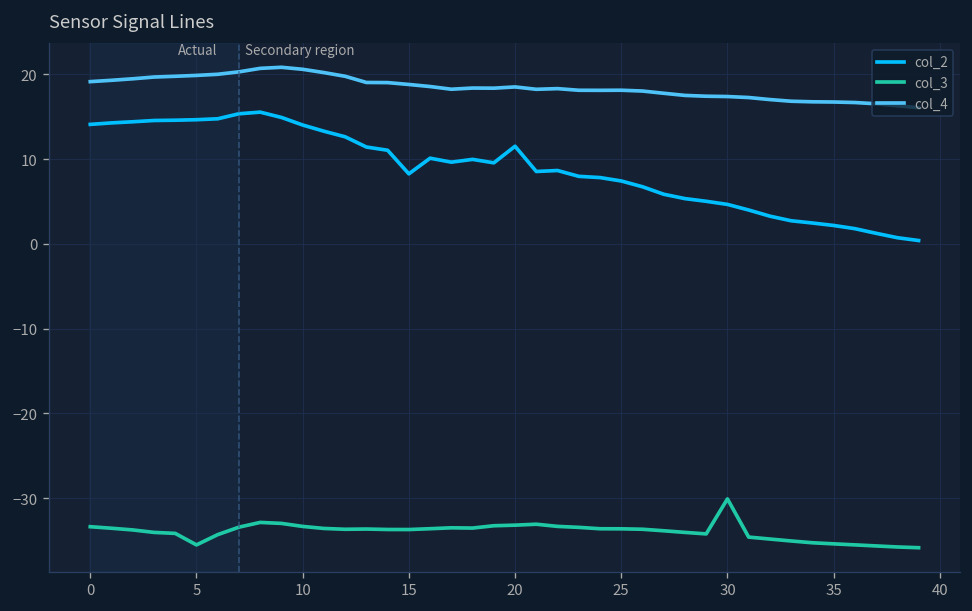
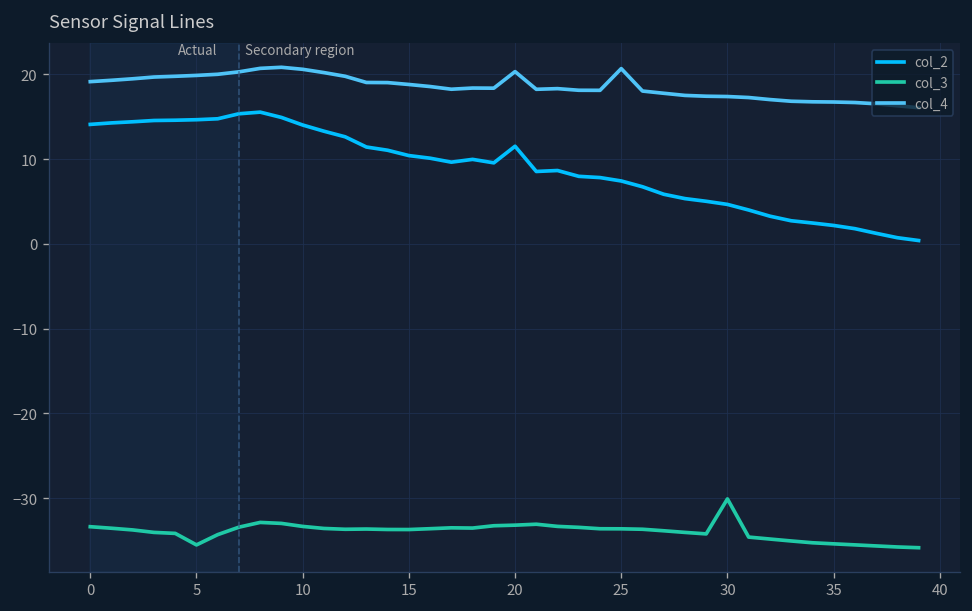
  {
    "col_2": {
      "0": 14,
      "5": 15,
      "10": 14,
-     "15": 8,
+     "15": 10,
      "20": 12,
      "25": 7,
      "30": 5,
      "35": 2
    },
    "col_3": {
      "0": -33,
      "5": -36,
      "10": -33,
      "15": -34,
      "20": -33,
      "25": -34,
      "30": -30,
      "35": -35
    },
    "col_4": {
      "0": 19,
      "5": 20,
      "10": 21,
      "15": 19,
-     "20": 19,
-     "25": 18,
+     "20": 20,
+     "25": 21,
      "30": 17,
      "35": 17
    }
  }
